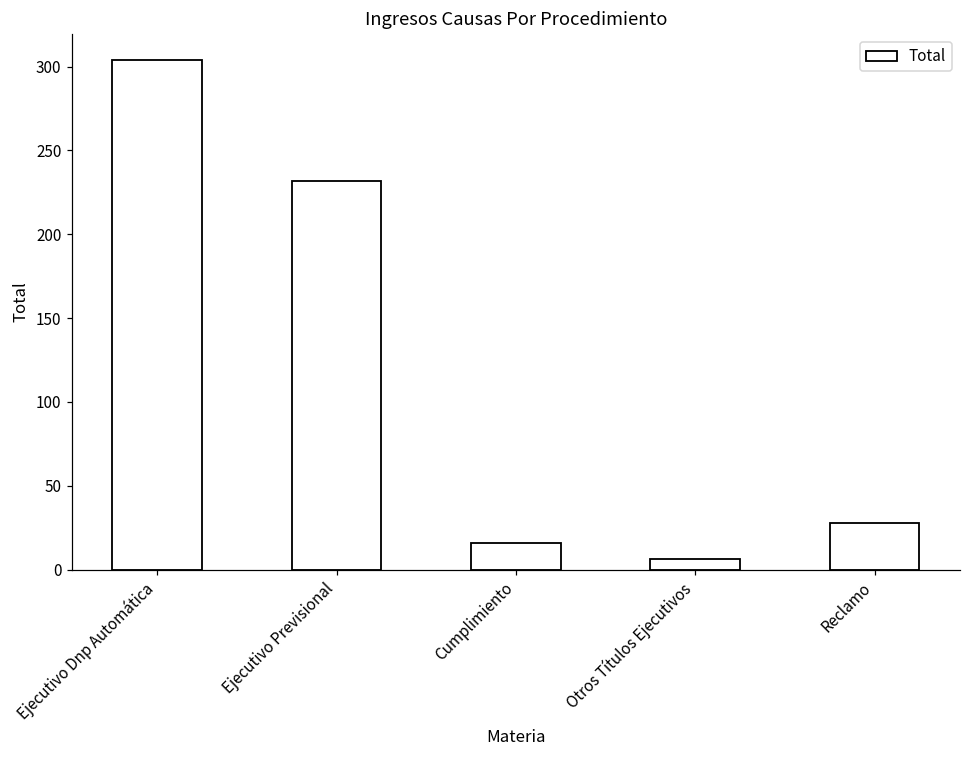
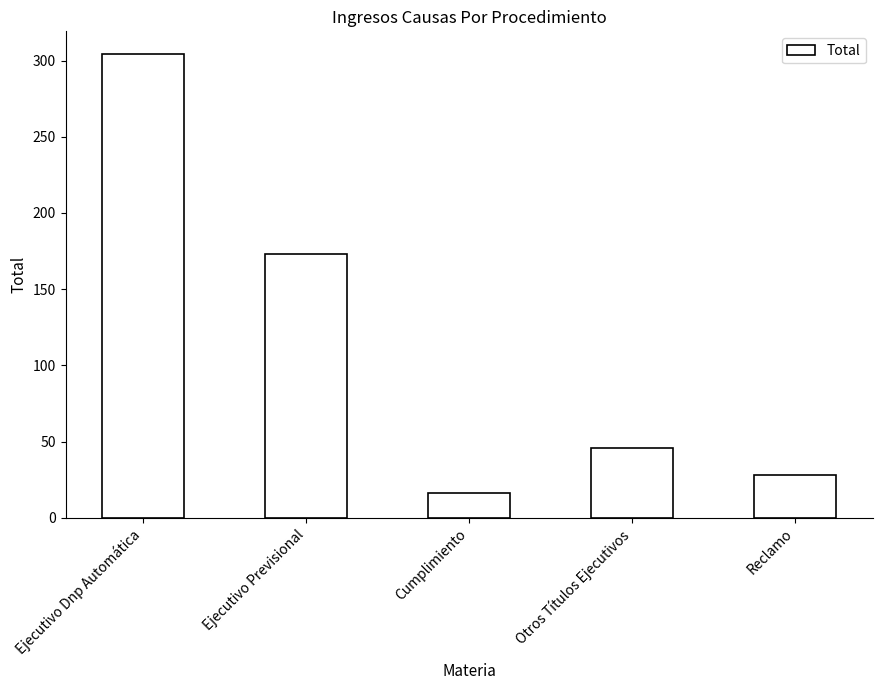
  {
    "Ejecutivo Dnp Automática": 304,
-   "Ejecutivo Previsional": 232,
+   "Ejecutivo Previsional": 173,
    "Cumplimiento": 16,
-   "Otros Títulos Ejecutivos": 6,
+   "Otros Títulos Ejecutivos": 46,
    "Reclamo": 28
  }
